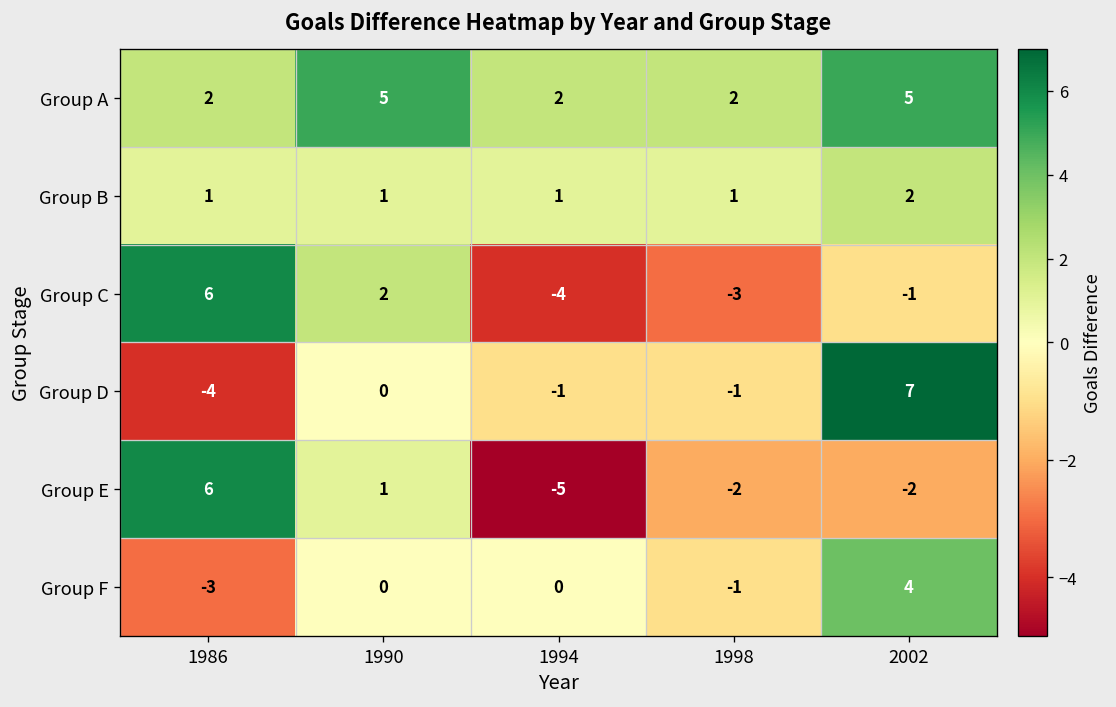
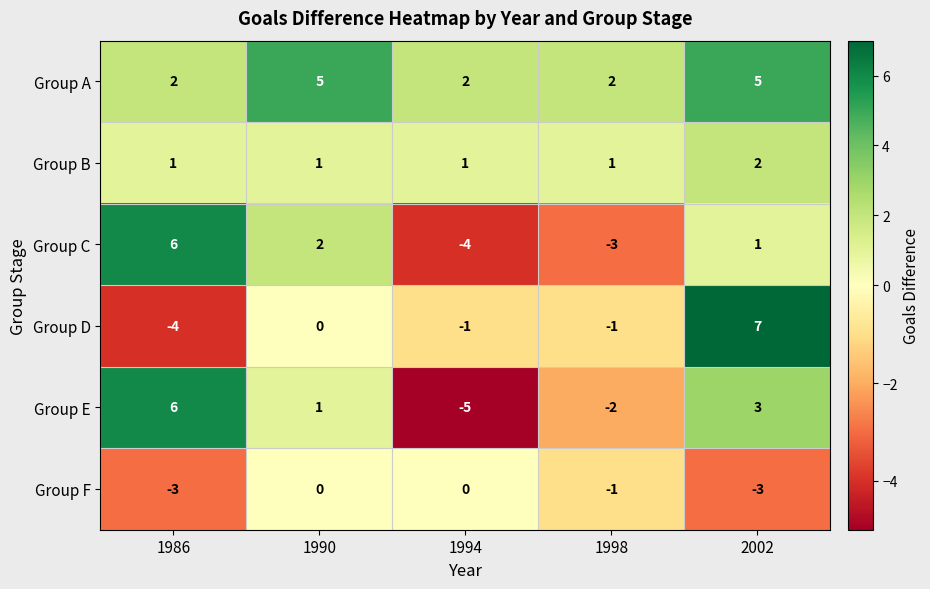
  {
    "Group A": {
      "1986": 2,
      "1990": 5,
      "1994": 2,
      "1998": 2,
      "2002": 5
    },
    "Group B": {
      "1986": 1,
      "1990": 1,
      "1994": 1,
      "1998": 1,
      "2002": 2
    },
    "Group C": {
      "1986": 6,
      "1990": 2,
      "1994": -4,
      "1998": -3,
-     "2002": -1
+     "2002": 1
    },
    "Group D": {
      "1986": -4,
      "1990": 0,
      "1994": -1,
      "1998": -1,
      "2002": 7
    },
    "Group E": {
      "1986": 6,
      "1990": 1,
      "1994": -5,
      "1998": -2,
-     "2002": -2
+     "2002": 3
    },
    "Group F": {
      "1986": -3,
      "1990": 0,
      "1994": 0,
      "1998": -1,
-     "2002": 4
+     "2002": -3
    }
  }
